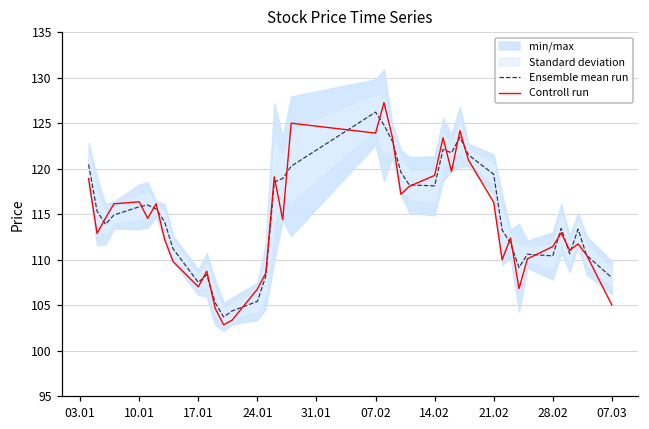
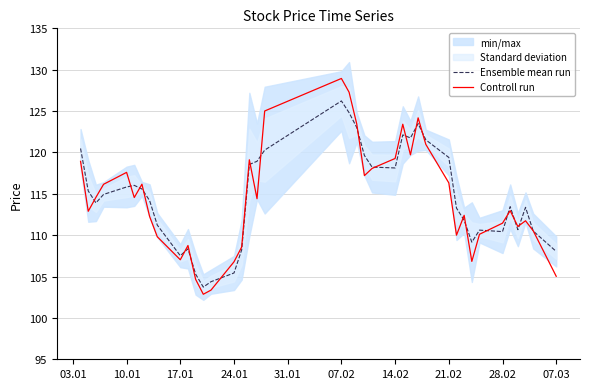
  {
    "Ensemble mean run": {
      "10.01": 116,
      "17.01": 108,
      "24.01": 105,
      "07.02": 126,
      "14.02": 118,
      "21.02": 119,
      "28.02": 110,
      "07.03": 108
    },
    "Controll run": {
-     "10.01": 116,
+     "10.01": 118,
      "17.01": 107,
      "24.01": 107,
-     "07.02": 124,
+     "07.02": 129,
      "14.02": 119,
      "21.02": 116,
      "07.03": 105
    }
  }
